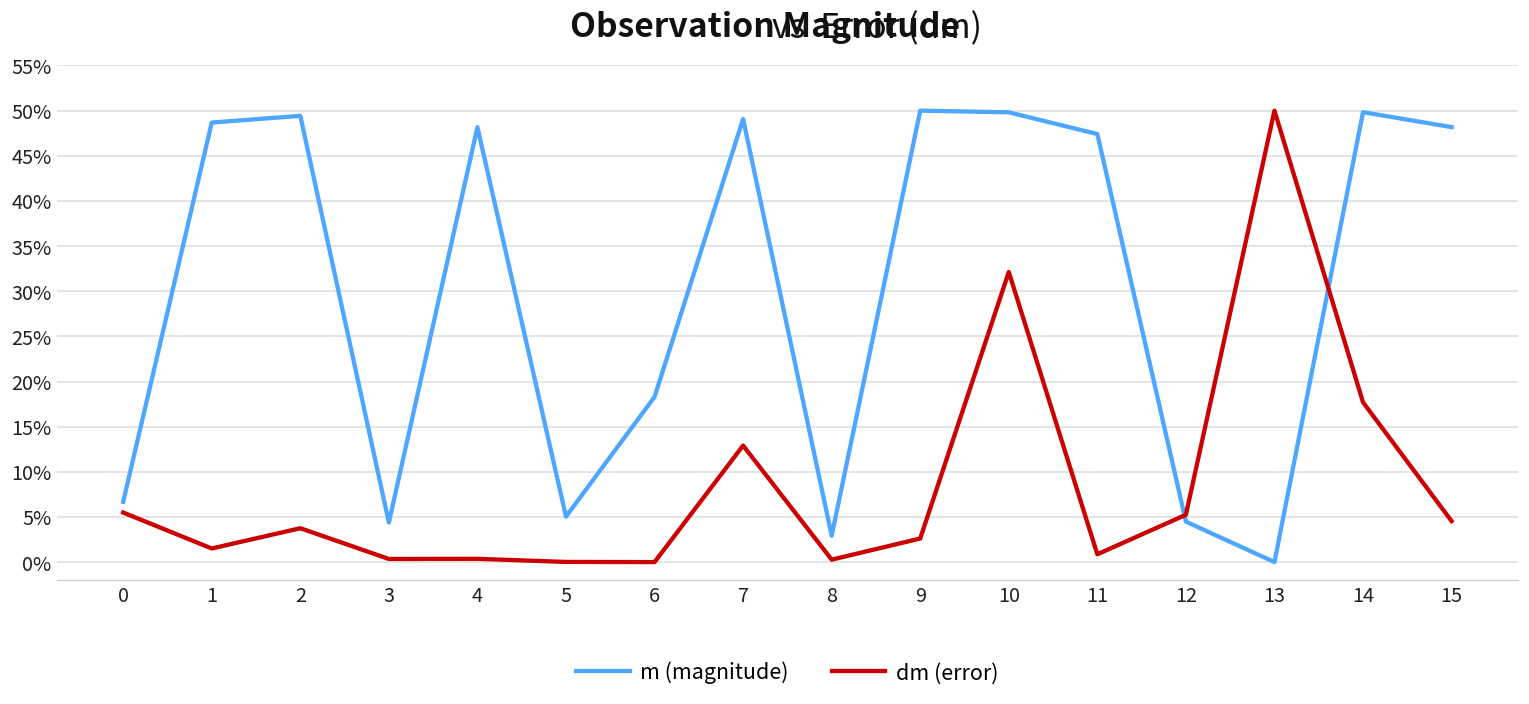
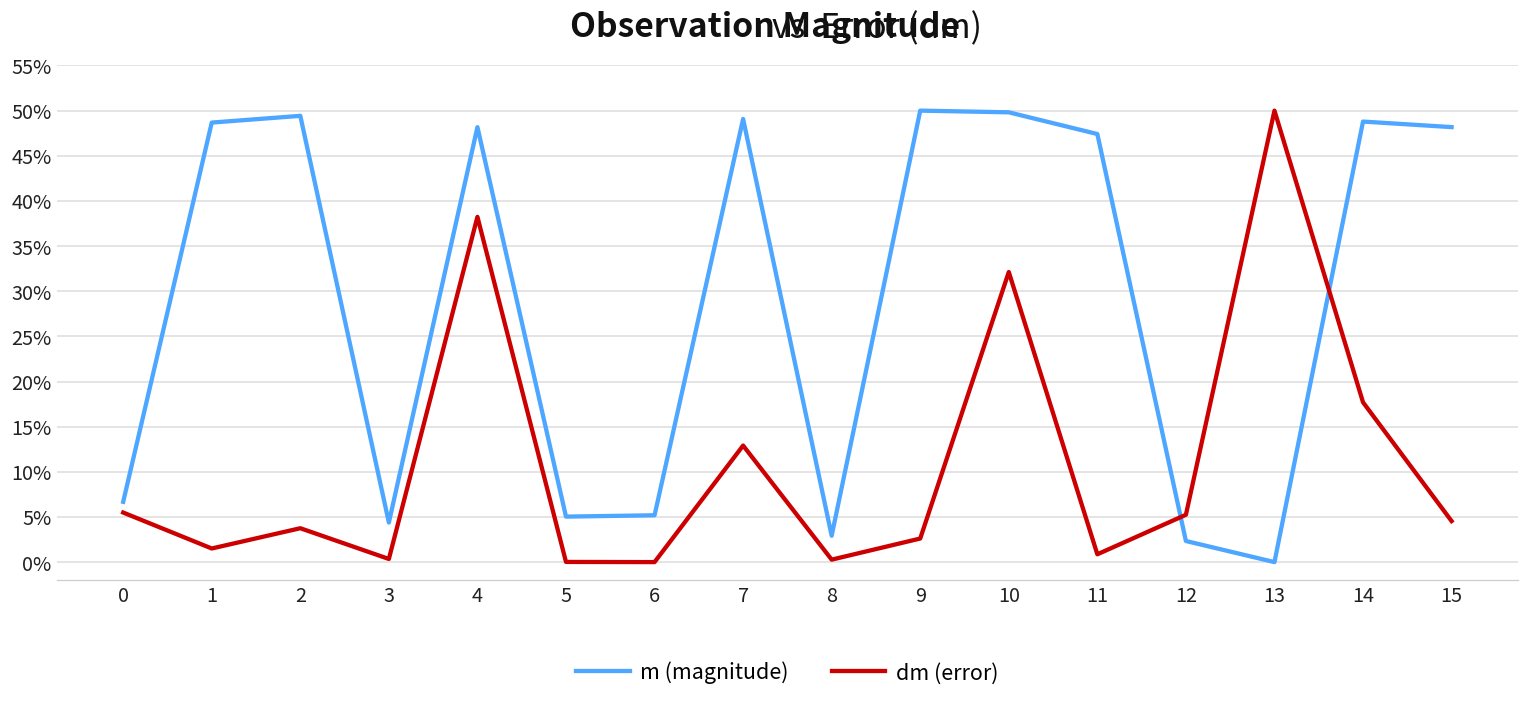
  {
    "m (magnitude)": {
      "0": "7%",
      "1": "49%",
      "2": "49%",
      "3": "4%",
      "4": "48%",
      "5": "5%",
-     "6": "18%",
+     "6": "5%",
      "7": "49%",
      "8": "3%",
      "9": "50%",
      "10": "50%",
      "11": "47%",
-     "12": "4%",
+     "12": "2%",
      "13": "0%",
-     "14": "50%",
+     "14": "49%",
      "15": "48%"
    },
    "dm (error)": {
      "0": "5%",
      "1": "2%",
      "2": "4%",
      "3": "0%",
-     "4": "0%",
+     "4": "38%",
      "5": "0%",
      "6": "0%",
      "7": "13%",
      "8": "0%",
      "9": "3%",
      "10": "32%",
      "11": "1%",
      "12": "5%",
      "13": "50%",
      "14": "18%",
      "15": "5%"
    }
  }
